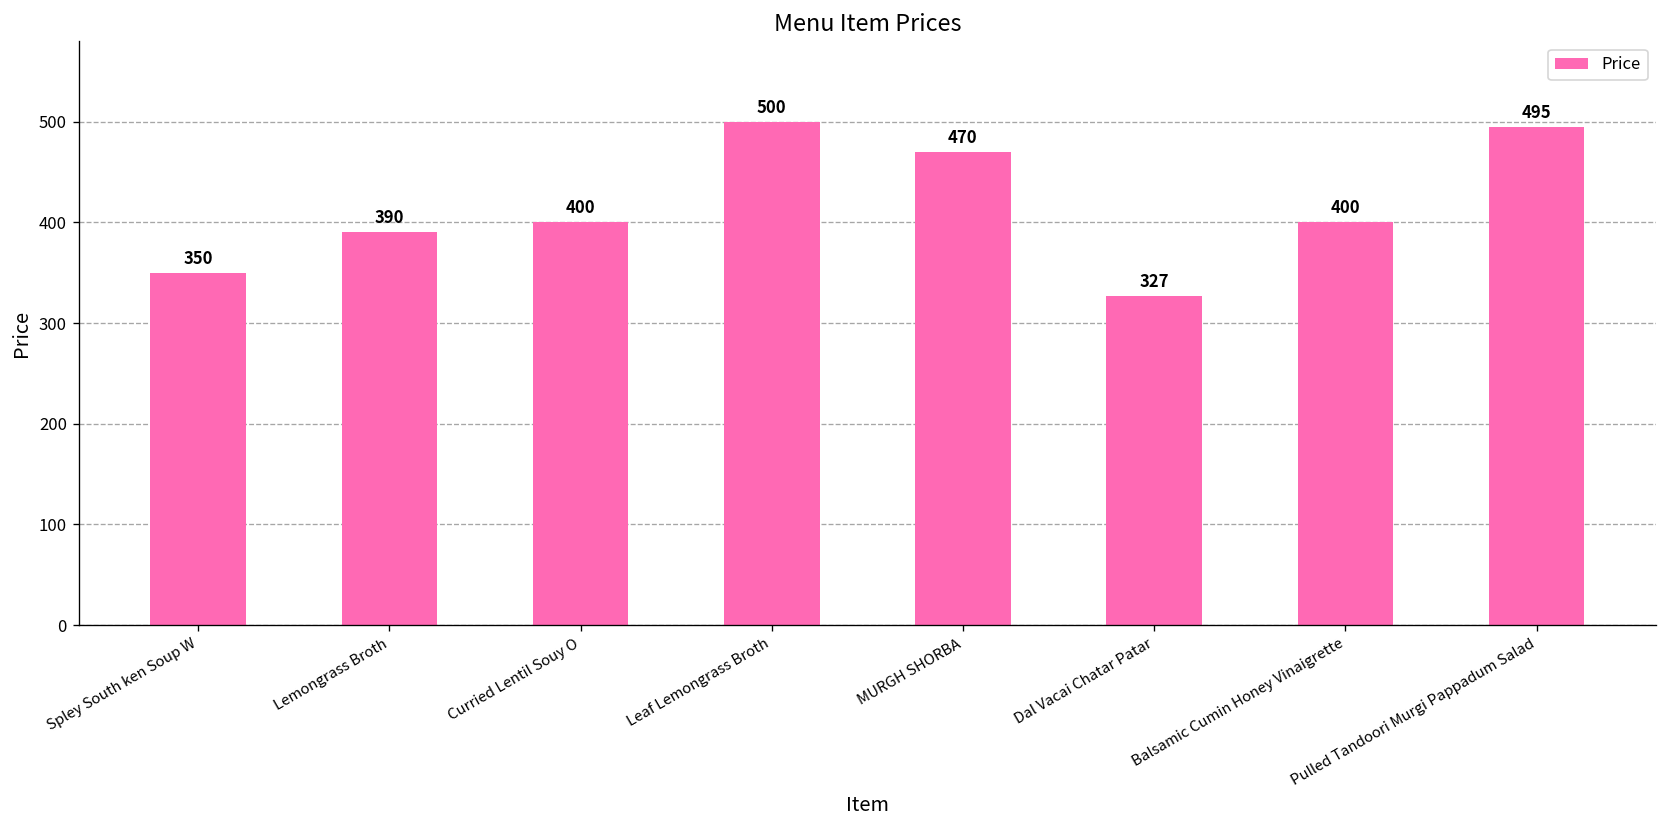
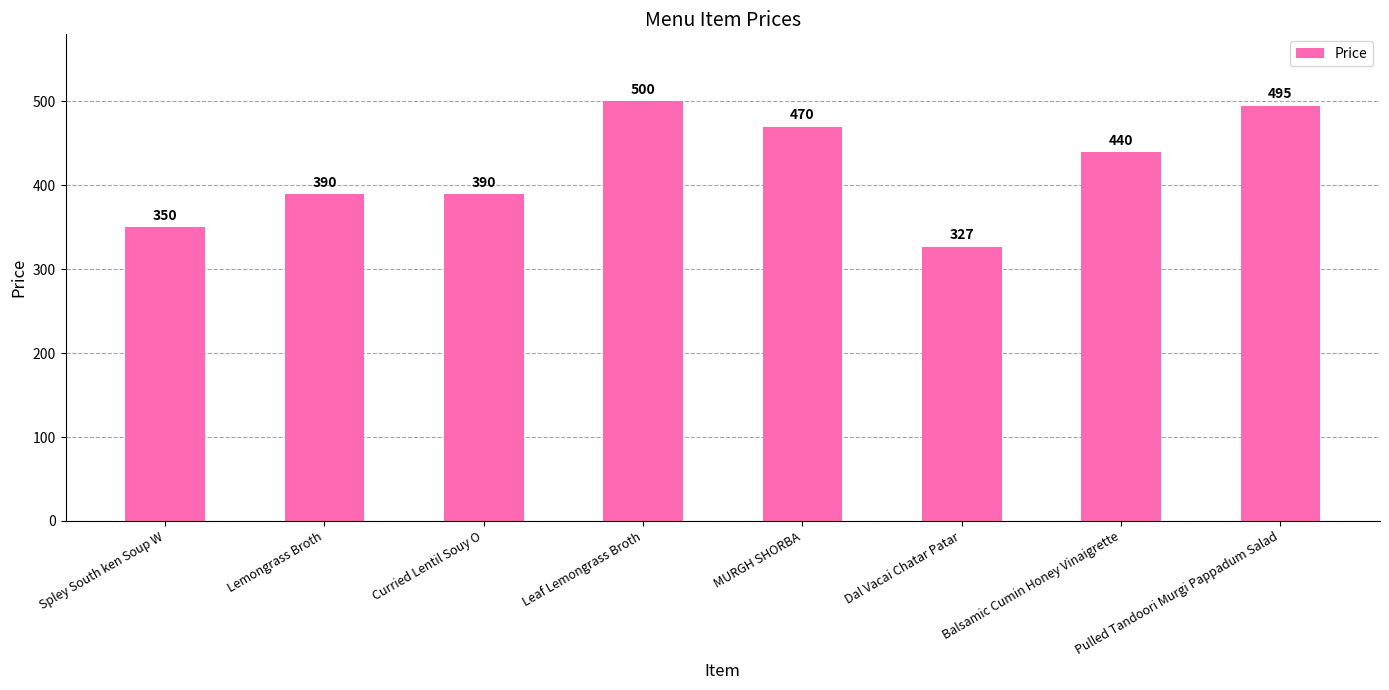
  {
    "Spley South ken Soup W": 350,
    "Lemongrass Broth": 390,
-   "Curried Lentil Souy O": 400,
+   "Curried Lentil Souy O": 390,
    "Leaf Lemongrass Broth": 500,
    "MURGH SHORBA": 470,
    "Dal Vacai Chatar Patar": 327,
-   "Balsamic Cumin Honey Vinaigrette": 400,
+   "Balsamic Cumin Honey Vinaigrette": 440,
    "Pulled Tandoori Murgi Pappadum Salad": 495
  }
